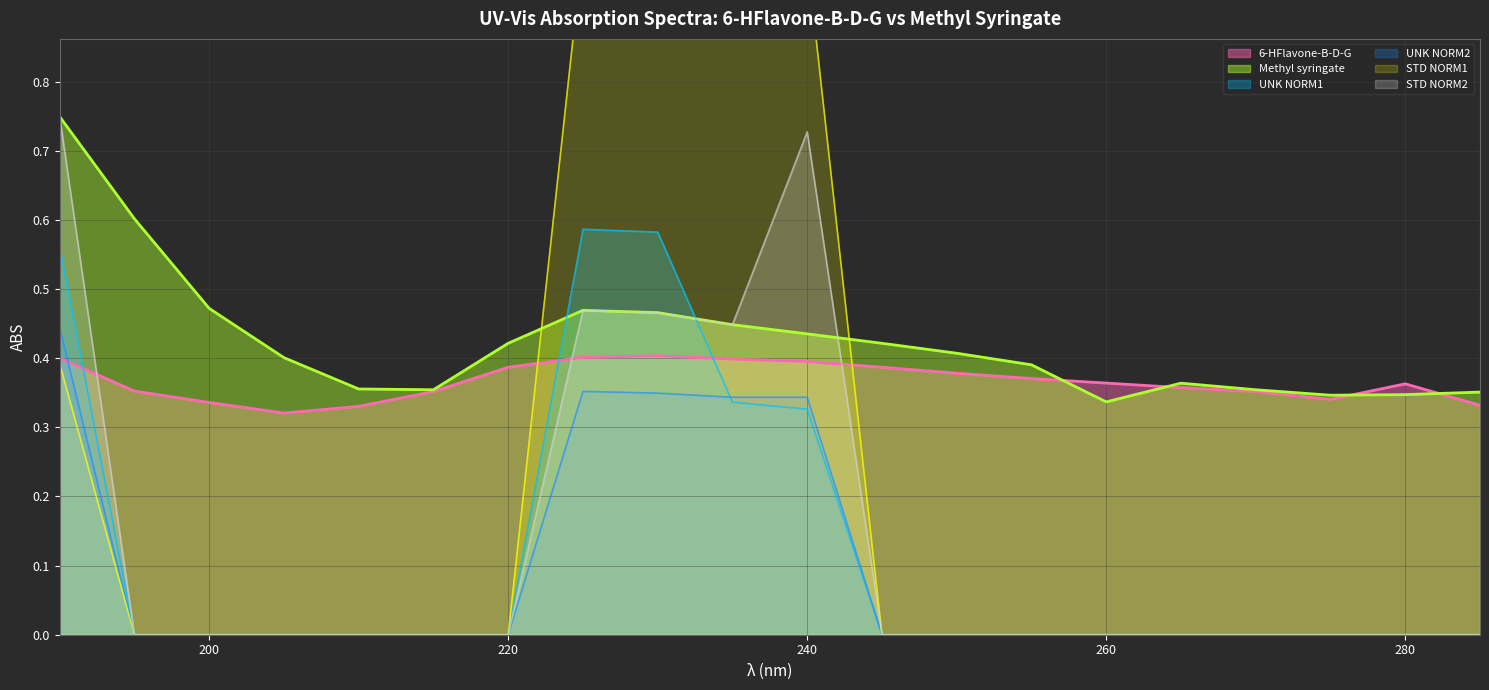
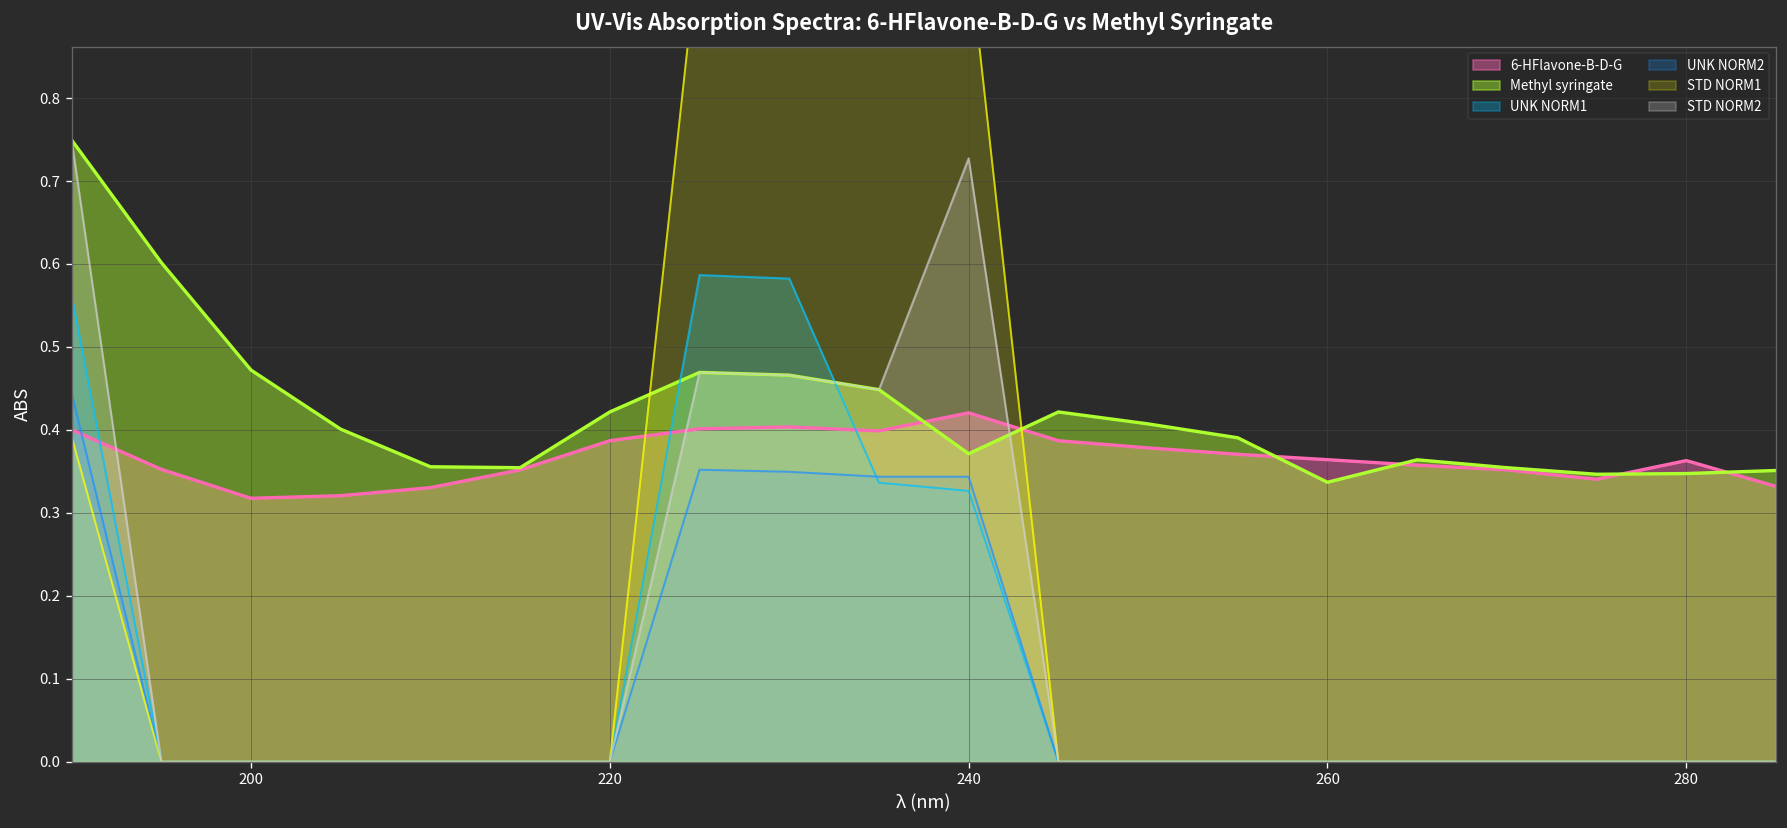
  {
    "6-HFlavone-B-D-G": {
-     "200": 0.34,
+     "200": 0.32,
      "220": 0.39,
-     "240": 0.40,
+     "240": 0.42,
      "260": 0.36,
      "280": 0.36
    },
    "Methyl syringate": {
      "200": 0.47,
      "220": 0.42,
-     "240": 0.44,
+     "240": 0.37,
      "260": 0.34,
      "280": 0.35
    },
    "STD NORM2": {
      "240": 0.73
    }
  }
